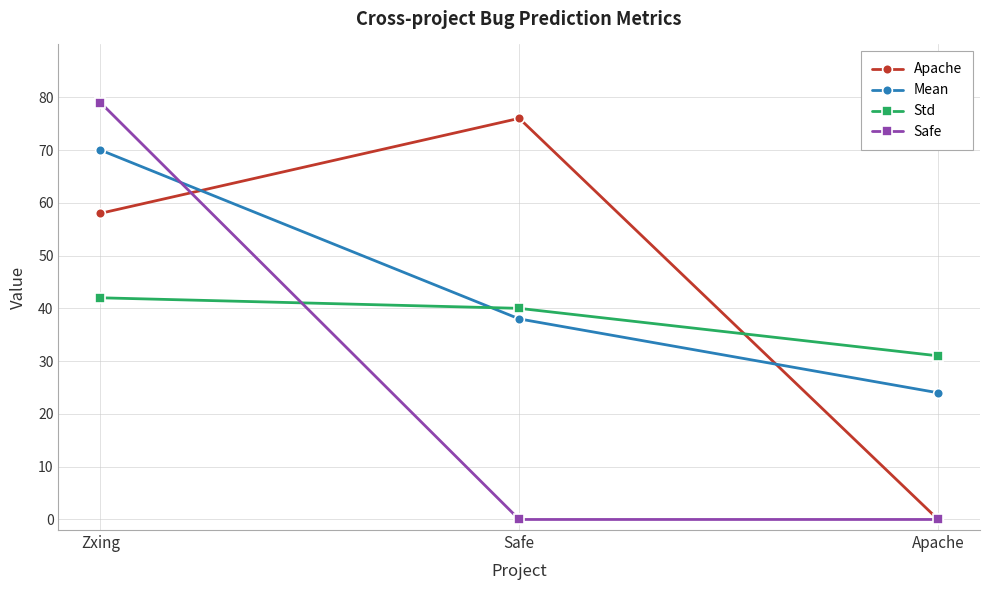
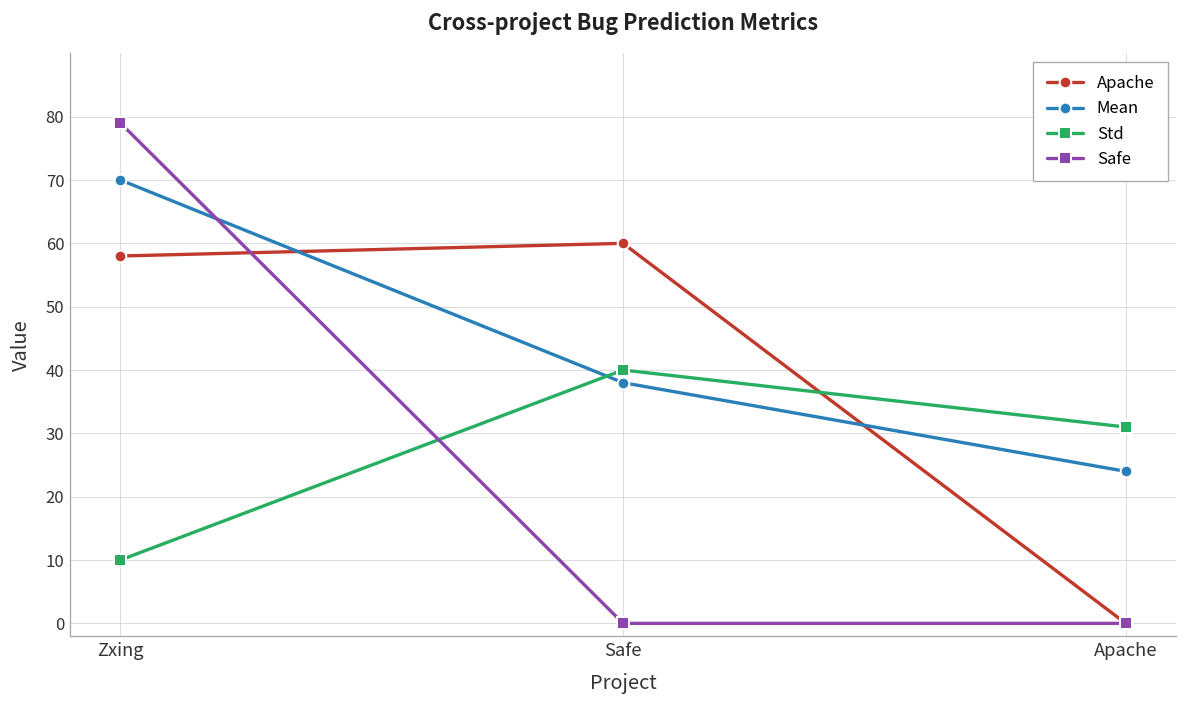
  {
    "Apache": {
      "Zxing": 58,
-     "Safe": 76
+     "Safe": 60
    },
    "Mean": {
      "Zxing": 70,
      "Safe": 38,
      "Apache": 24
    },
    "Std": {
-     "Zxing": 42,
+     "Zxing": 10,
      "Safe": 40,
      "Apache": 31
    },
    "Safe": {
      "Zxing": 79,
      "Safe": 0
    }
  }
